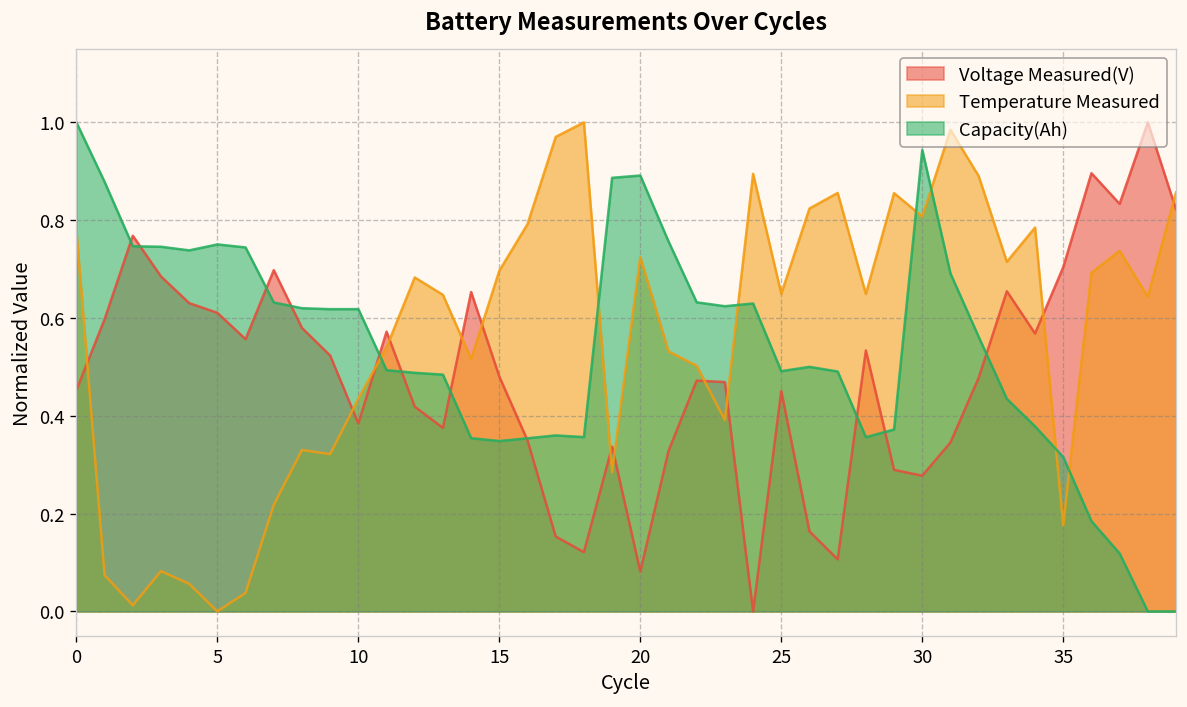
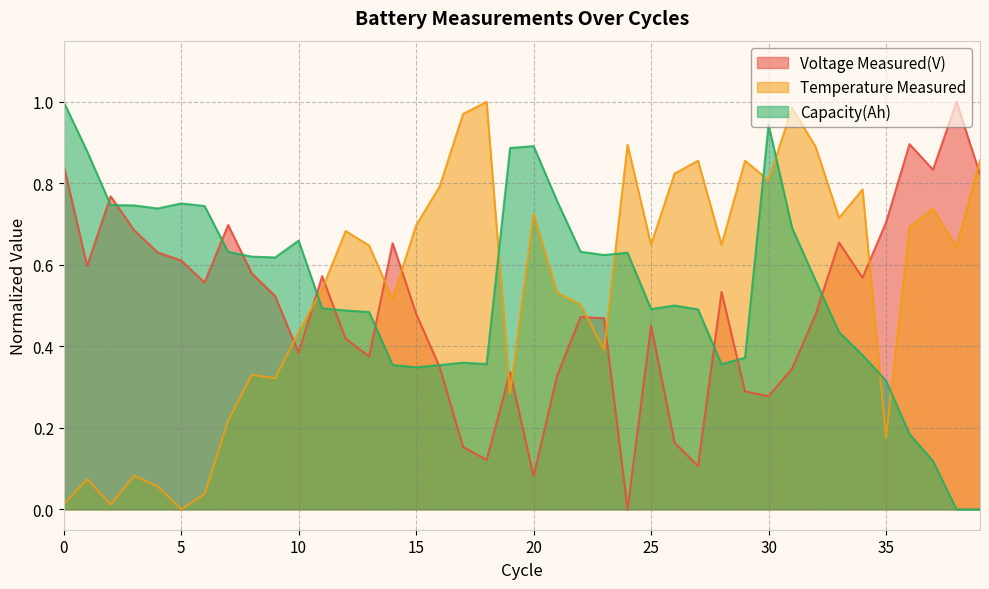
  {
    "Voltage Measured(V)": {
-     "0": 0.45,
+     "0": 0.84,
      "5": 0.61,
      "10": 0.38,
      "15": 0.48,
      "20": 0.08,
      "25": 0.45,
      "30": 0.28,
      "35": 0.70
    },
    "Temperature Measured": {
-     "0": 0.78,
+     "0": 0.01,
      "5": 0.00,
      "10": 0.44,
      "15": 0.70,
      "20": 0.72,
      "25": 0.65,
      "30": 0.81,
      "35": 0.18
    },
    "Capacity(Ah)": {
      "0": 1.00,
      "5": 0.75,
-     "10": 0.62,
+     "10": 0.66,
      "15": 0.35,
      "20": 0.89,
      "25": 0.49,
      "35": 0.32
    }
  }
